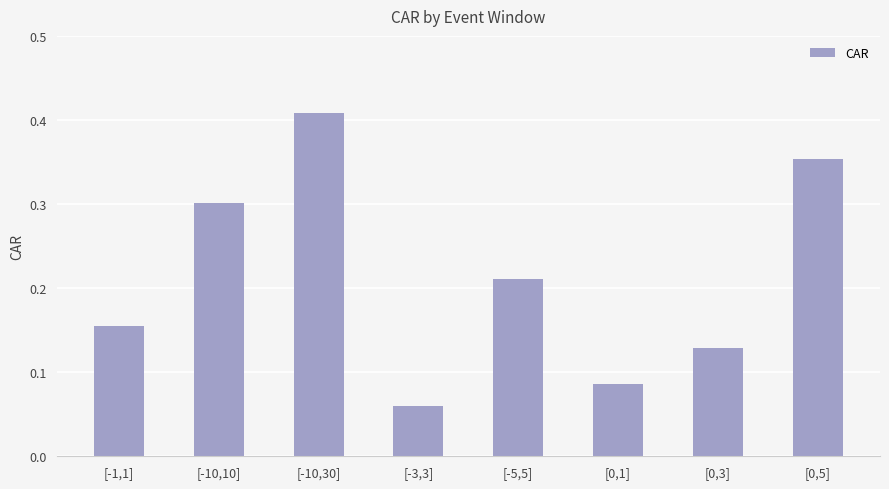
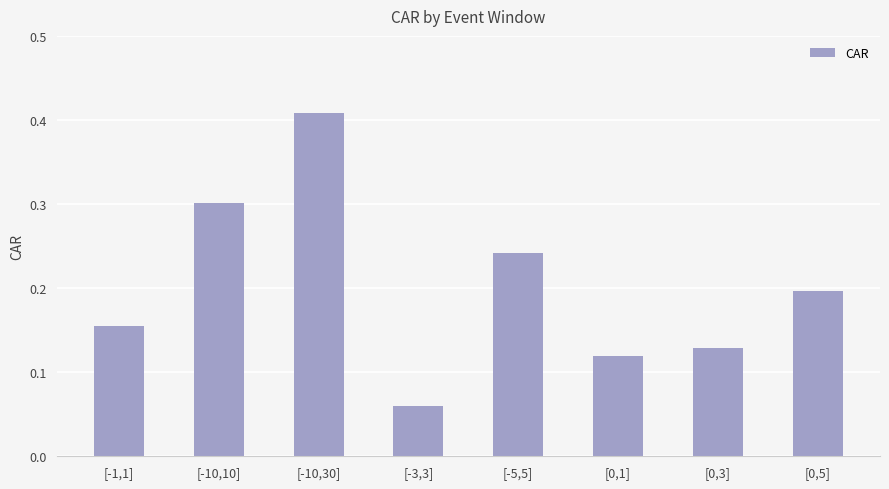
  {
    "[-1,1]": 0.15,
    "[-10,10]": 0.30,
    "[-10,30]": 0.41,
    "[-3,3]": 0.06,
-   "[-5,5]": 0.21,
-   "[0,1]": 0.09,
+   "[-5,5]": 0.24,
+   "[0,1]": 0.12,
    "[0,3]": 0.13,
-   "[0,5]": 0.35
+   "[0,5]": 0.20
  }
